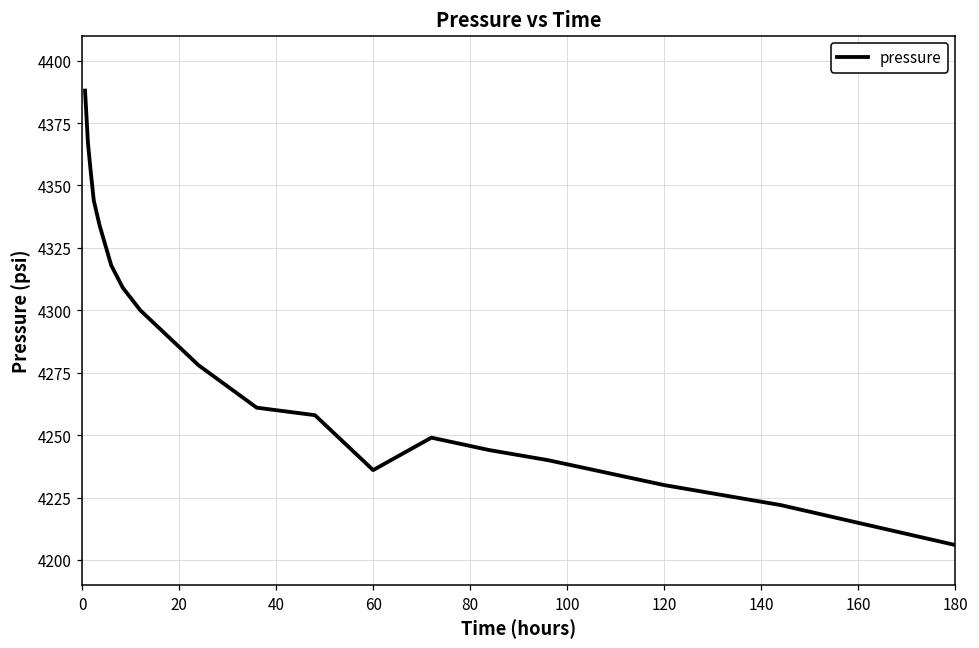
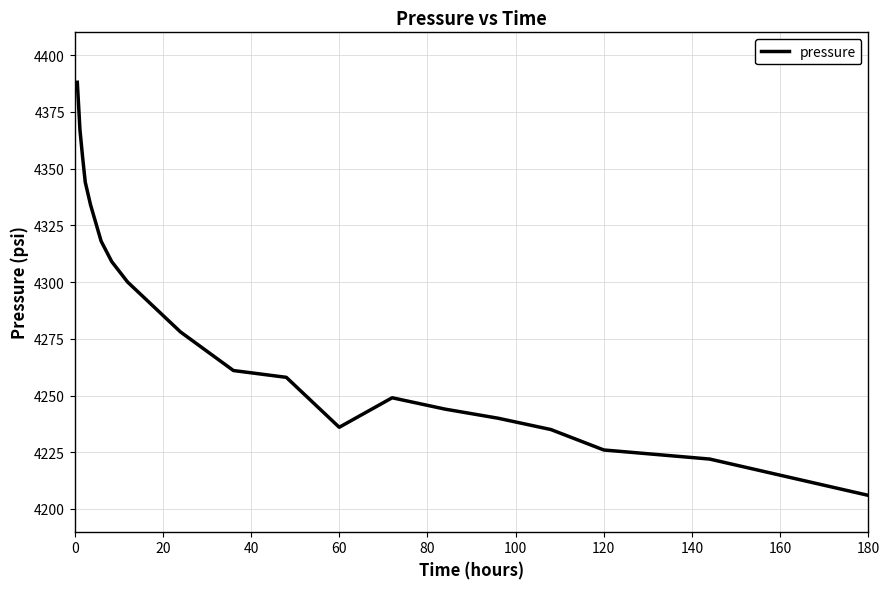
  {
    "60": 4236,
-   "120": 4230,
+   "120": 4226,
    "180": 4206
  }
